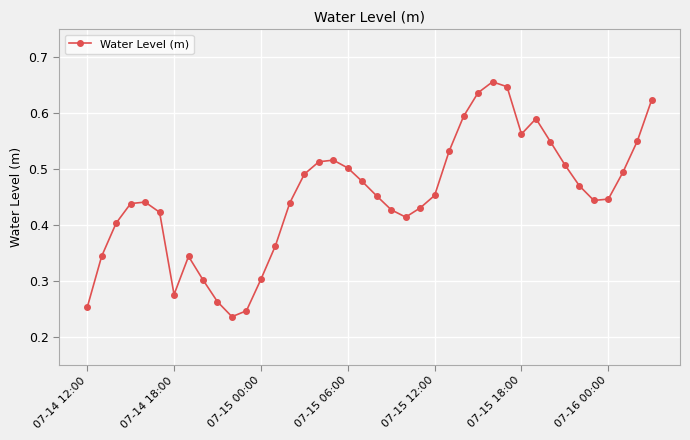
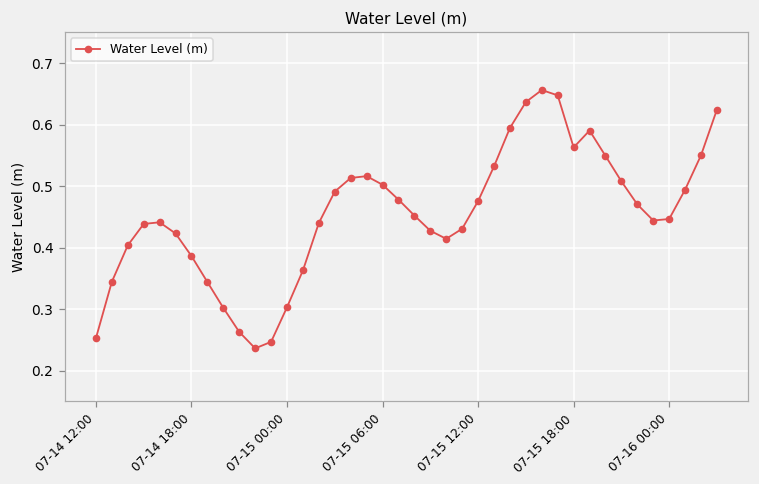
  {
    "07-14 12:00": 0.25,
-   "07-14 18:00": 0.28,
+   "07-14 18:00": 0.39,
    "07-15 00:00": 0.30,
    "07-15 06:00": 0.50,
-   "07-15 12:00": 0.45,
+   "07-15 12:00": 0.48,
    "07-15 18:00": 0.56,
    "07-16 00:00": 0.45
  }
